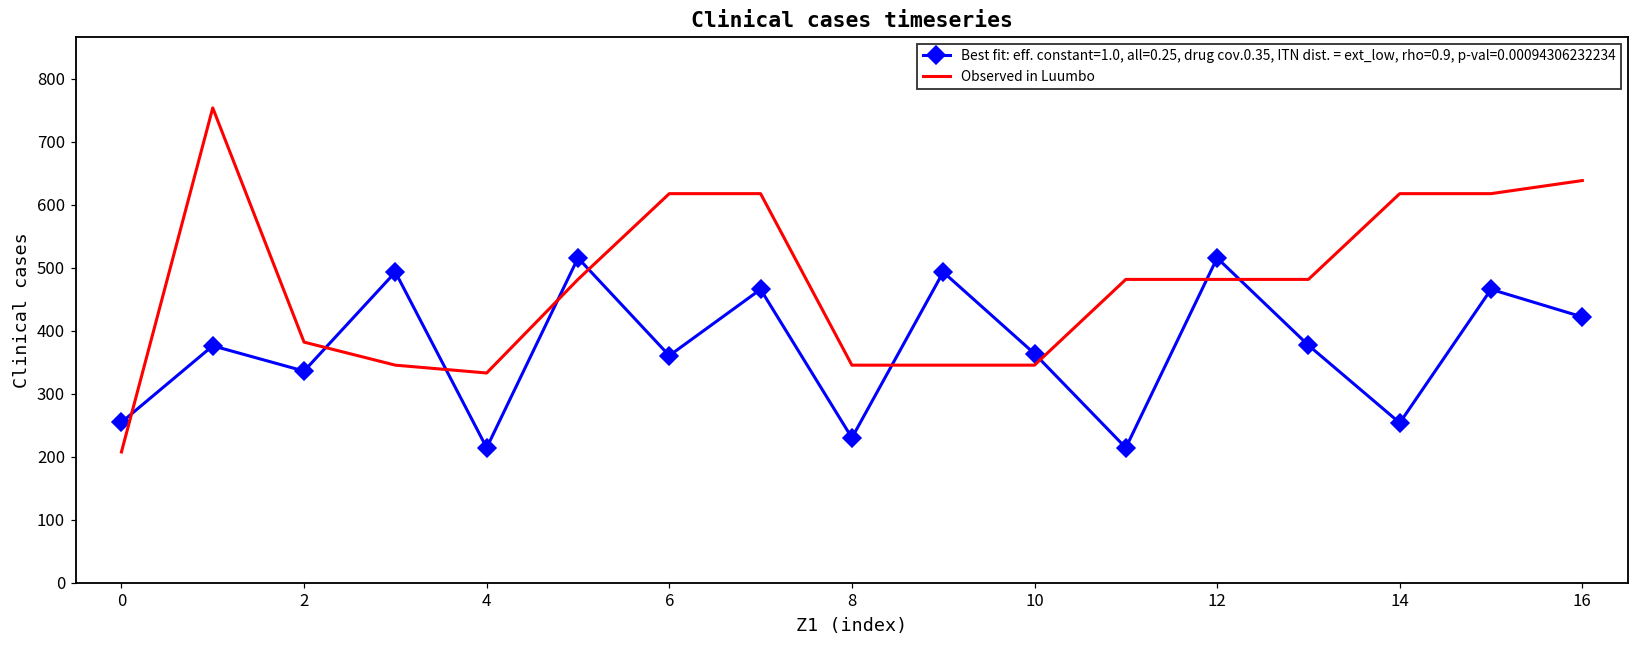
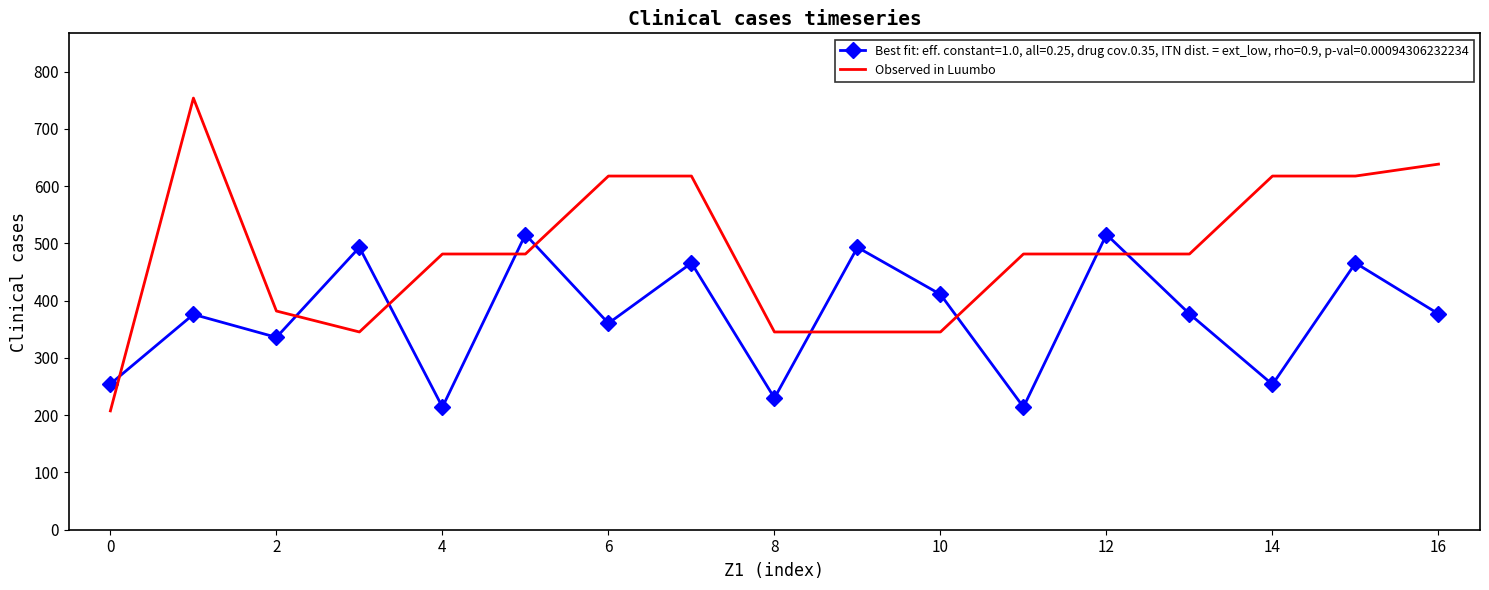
  {
    "Best fit: eff. constant=1.0, all=0.25, drug cov.0.35, ITN dist. = ext_low, rho=0.9, p-val=0.00094306232234": {
      "0": 250,
      "2": 340,
      "4": 210,
      "6": 360,
      "8": 230,
-     "10": 360,
+     "10": 410,
      "12": 520,
      "14": 250,
-     "16": 420
+     "16": 380
    },
    "Observed in Luumbo": {
      "0": 210,
      "2": 380,
-     "4": 330,
+     "4": 480,
      "6": 620,
      "8": 350,
      "10": 350,
      "12": 480,
      "14": 620,
      "16": 640
    }
  }
